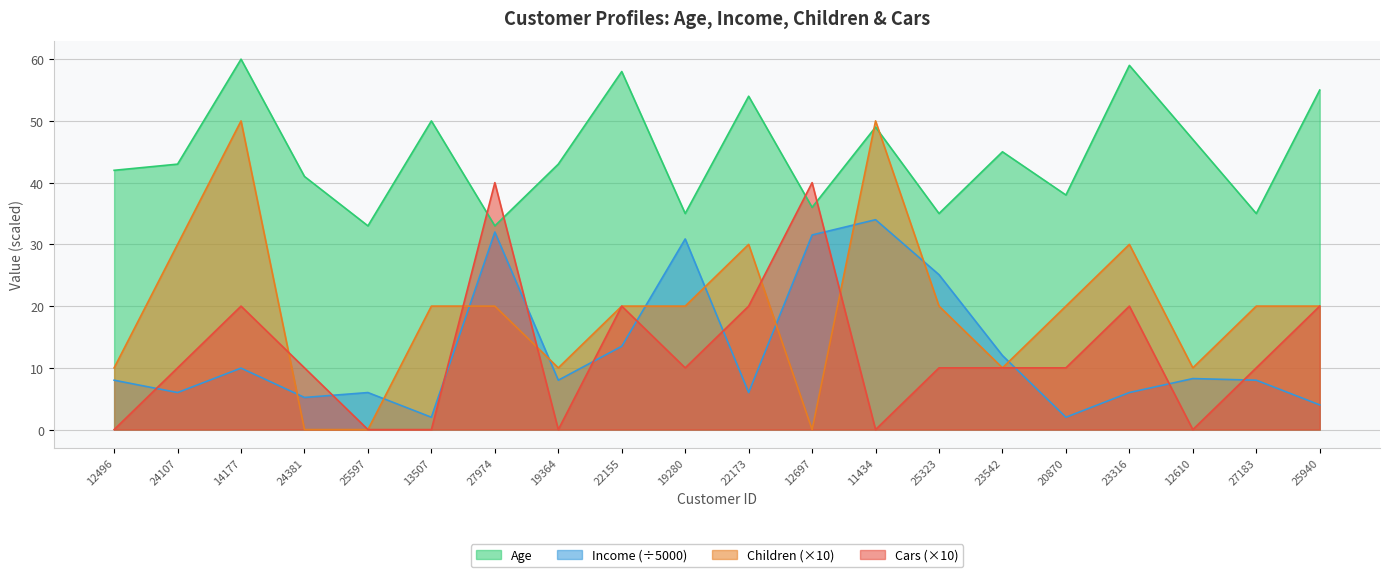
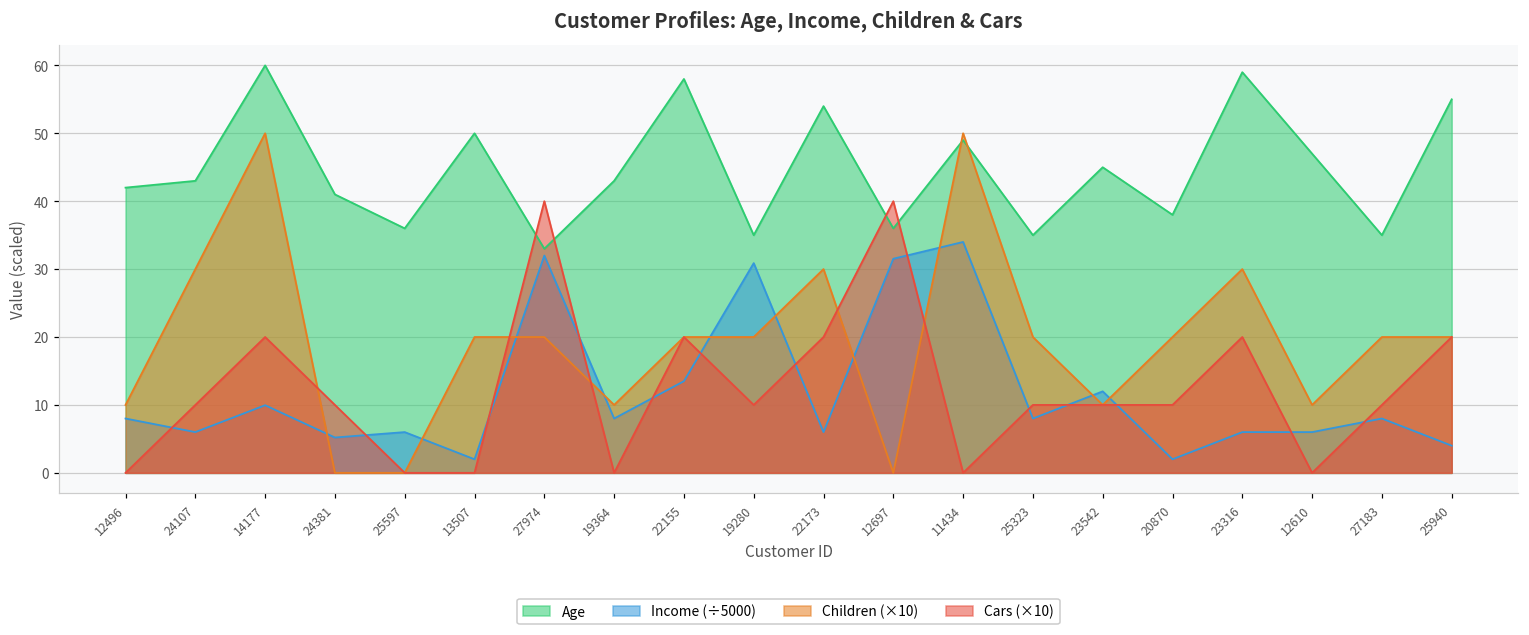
  {
    "Age": {
      "12496": 42,
      "24107": 43,
      "14177": 60,
      "24381": 41,
-     "25597": 33,
+     "25597": 36,
      "13507": 50,
      "27974": 33,
      "19364": 43,
      "22155": 58,
      "19280": 35,
      "22173": 54,
      "12697": 36,
      "11434": 49,
      "25323": 35,
      "23542": 45,
      "20870": 38,
      "23316": 59,
      "12610": 47,
      "27183": 35,
      "25940": 55
    },
    "Income (÷5000)": {
      "12496": 8,
      "24107": 6,
      "14177": 10,
      "24381": 5,
      "25597": 6,
      "13507": 2,
      "27974": 32,
      "19364": 8,
      "22155": 13,
      "19280": 31,
      "22173": 6,
      "12697": 32,
      "11434": 34,
-     "25323": 25,
+     "25323": 8,
      "23542": 12,
      "20870": 2,
      "23316": 6,
-     "12610": 8,
+     "12610": 6,
      "27183": 8,
      "25940": 4
    }
  }
